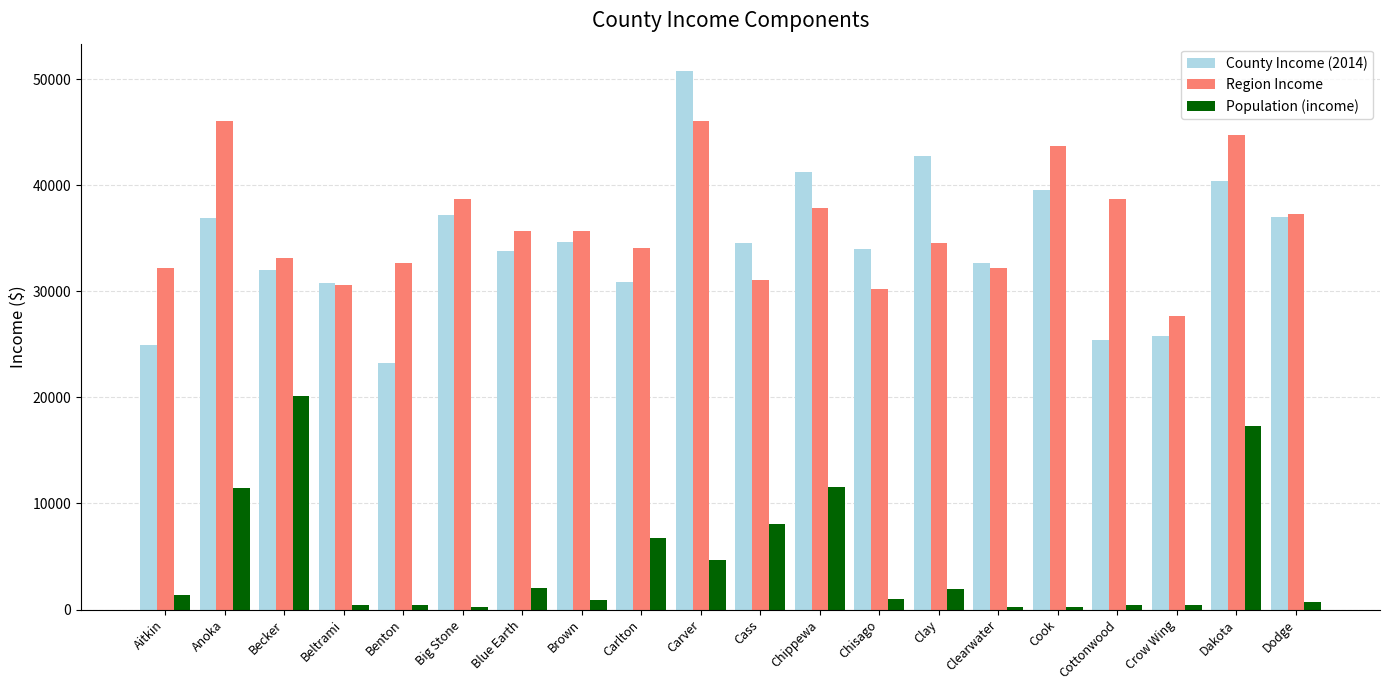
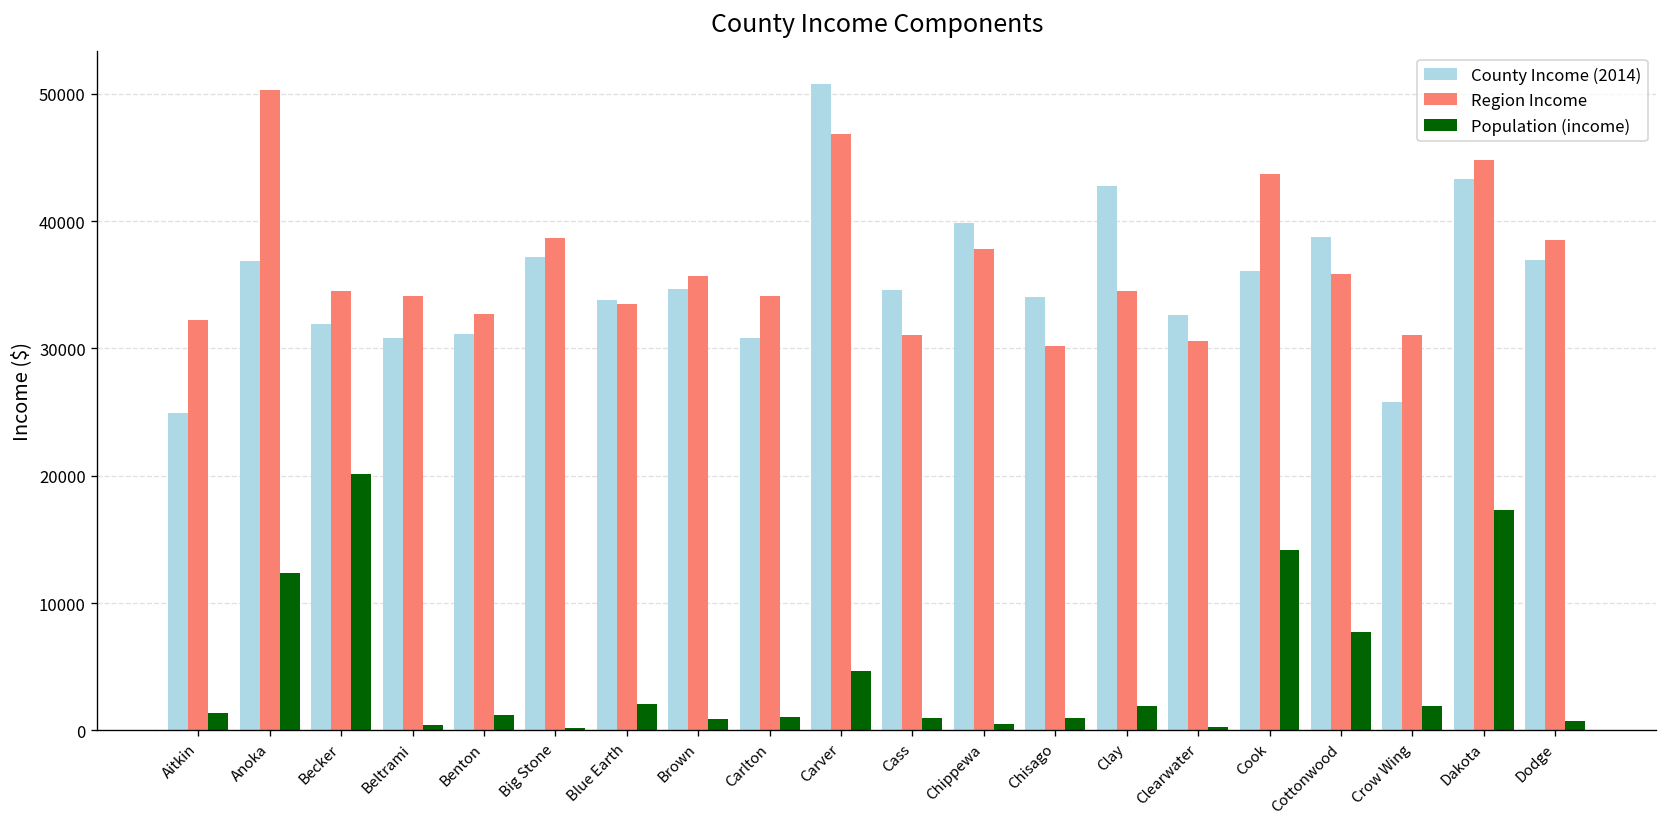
  {
    "County Income (2014)": {
      "Aitkin": 24900,
      "Anoka": 36900,
      "Becker": 32000,
      "Beltrami": 30800,
-     "Benton": 23200,
+     "Benton": 31100,
      "Big Stone": 37200,
      "Blue Earth": 33800,
      "Brown": 34700,
      "Carlton": 30800,
      "Carver": 50800,
      "Cass": 34600,
-     "Chippewa": 41200,
+     "Chippewa": 39900,
      "Chisago": 34000,
      "Clay": 42700,
      "Clearwater": 32600,
-     "Cook": 39600,
-     "Cottonwood": 25400,
+     "Cook": 36100,
+     "Cottonwood": 38700,
      "Crow Wing": 25800,
-     "Dakota": 40400,
+     "Dakota": 43300,
      "Dodge": 37000
    },
    "Region Income": {
      "Aitkin": 32200,
-     "Anoka": 46000,
-     "Becker": 33200,
-     "Beltrami": 30600,
+     "Anoka": 50300,
+     "Becker": 34500,
+     "Beltrami": 34100,
      "Benton": 32700,
      "Big Stone": 38700,
-     "Blue Earth": 35700,
+     "Blue Earth": 33500,
      "Brown": 35700,
      "Carlton": 34100,
-     "Carver": 46000,
+     "Carver": 46800,
      "Cass": 31100,
      "Chippewa": 37800,
      "Chisago": 30200,
      "Clay": 34500,
-     "Clearwater": 32100,
+     "Clearwater": 30600,
      "Cook": 43700,
-     "Cottonwood": 38700,
-     "Crow Wing": 27600,
+     "Cottonwood": 35900,
+     "Crow Wing": 31100,
      "Dakota": 44800,
-     "Dodge": 37300
+     "Dodge": 38500
    },
    "Population (income)": {
      "Aitkin": 1400,
-     "Anoka": 11500,
+     "Anoka": 12400,
      "Becker": 20100,
      "Beltrami": 400,
-     "Benton": 400,
+     "Benton": 1200,
      "Blue Earth": 2100,
      "Brown": 900,
-     "Carlton": 6800,
+     "Carlton": 1100,
      "Carver": 4600,
-     "Cass": 8000,
-     "Chippewa": 11600,
+     "Cass": 1000,
+     "Chippewa": 500,
      "Chisago": 1000,
      "Clay": 1900,
-     "Cook": 200,
-     "Cottonwood": 400,
-     "Crow Wing": 400,
+     "Cook": 14200,
+     "Cottonwood": 7700,
+     "Crow Wing": 1900,
      "Dakota": 17300,
      "Dodge": 700
    }
  }
